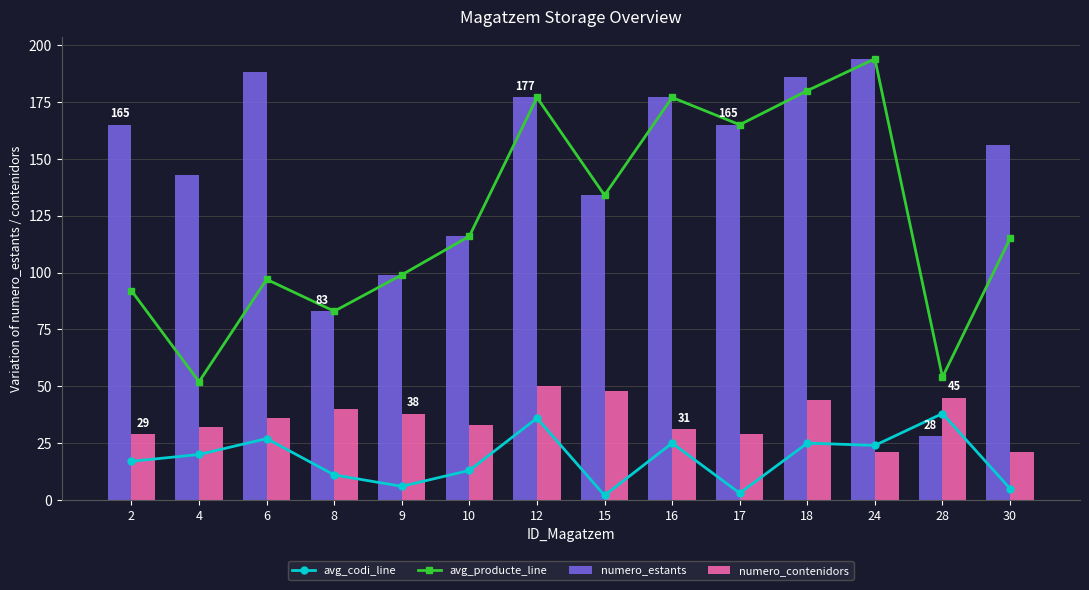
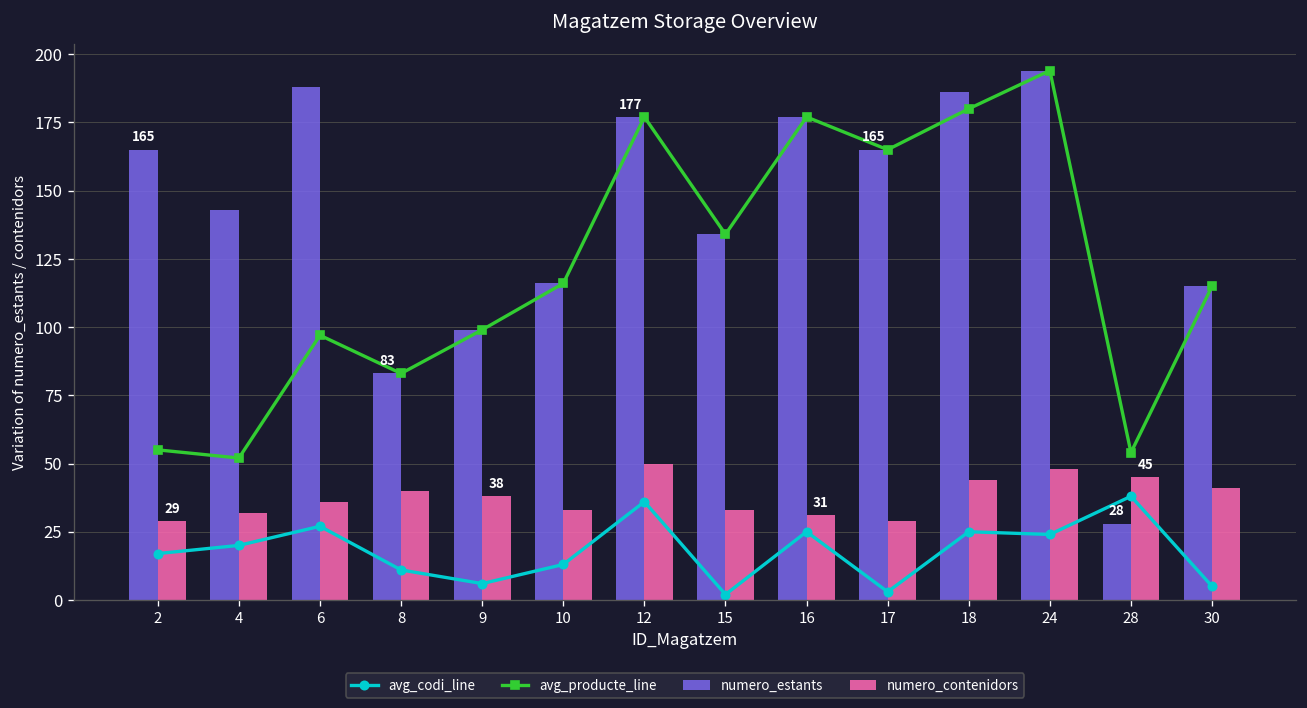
  {
    "avg_codi_line": {
      "2": 17,
      "4": 20,
      "6": 27,
      "8": 11,
      "9": 6,
      "10": 13,
      "12": 36,
      "15": 2,
      "16": 25,
      "17": 3,
      "18": 25,
      "24": 24,
      "28": 38,
      "30": 5
    },
    "numero_estants": {
      "4": 143,
      "6": 188,
      "9": 99,
      "10": 116,
      "15": 134,
      "16": 177,
      "18": 186,
      "24": 194,
-     "30": 156
+     "30": 115
    },
    "avg_producte_line": {
-     "2": 92,
+     "2": 55,
      "4": 52,
      "6": 97,
      "9": 99,
      "10": 116,
      "15": 134,
      "16": 177,
      "18": 180,
      "24": 194,
      "28": 54,
      "30": 115
    },
    "numero_contenidors": {
      "4": 32,
      "6": 36,
      "8": 40,
      "10": 33,
      "12": 50,
-     "15": 48,
+     "15": 33,
      "17": 29,
      "18": 44,
-     "24": 21,
-     "30": 21
+     "24": 48,
+     "30": 41
    }
  }
